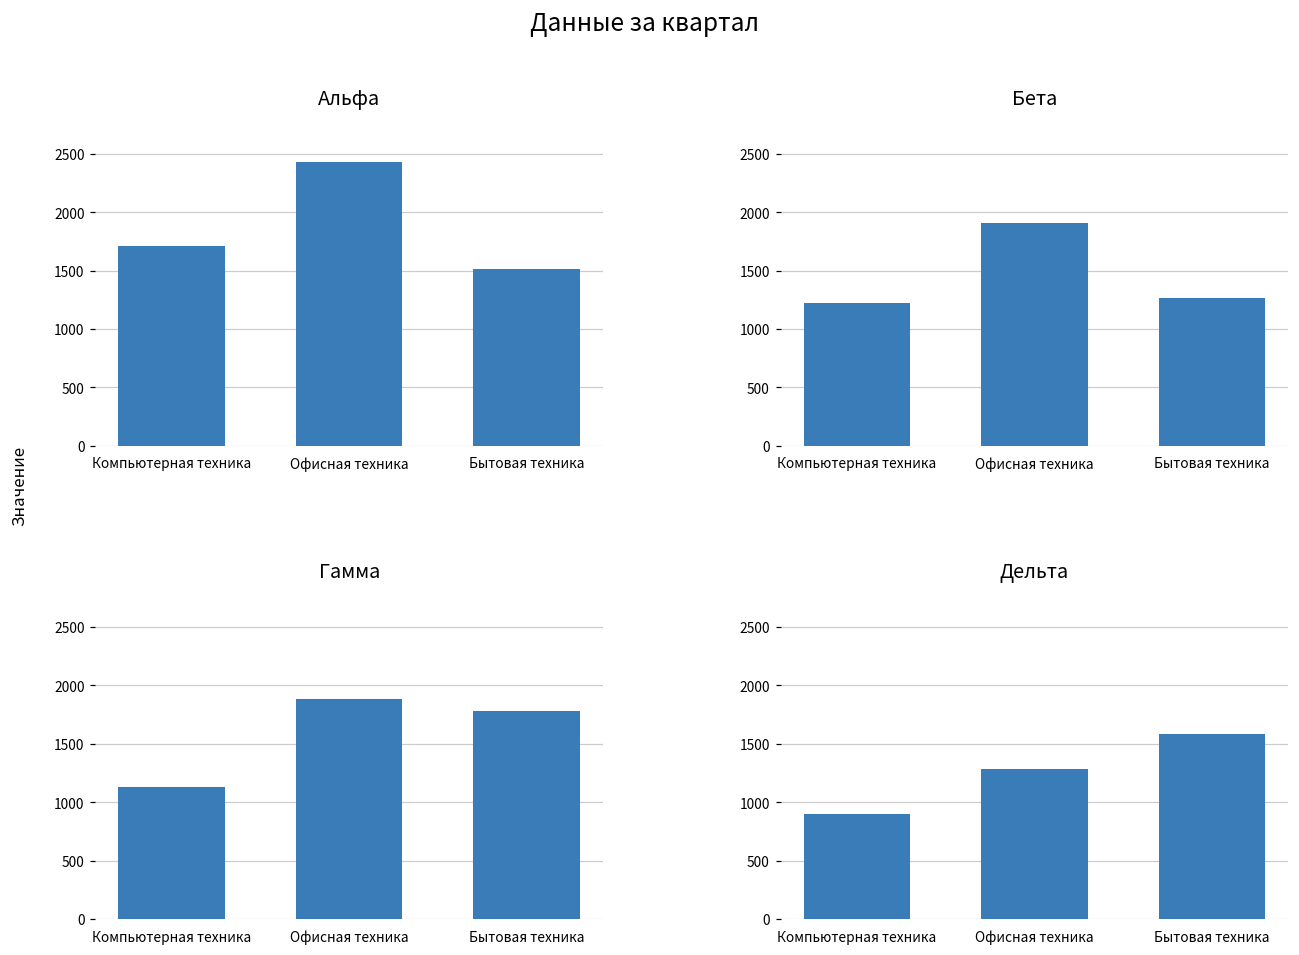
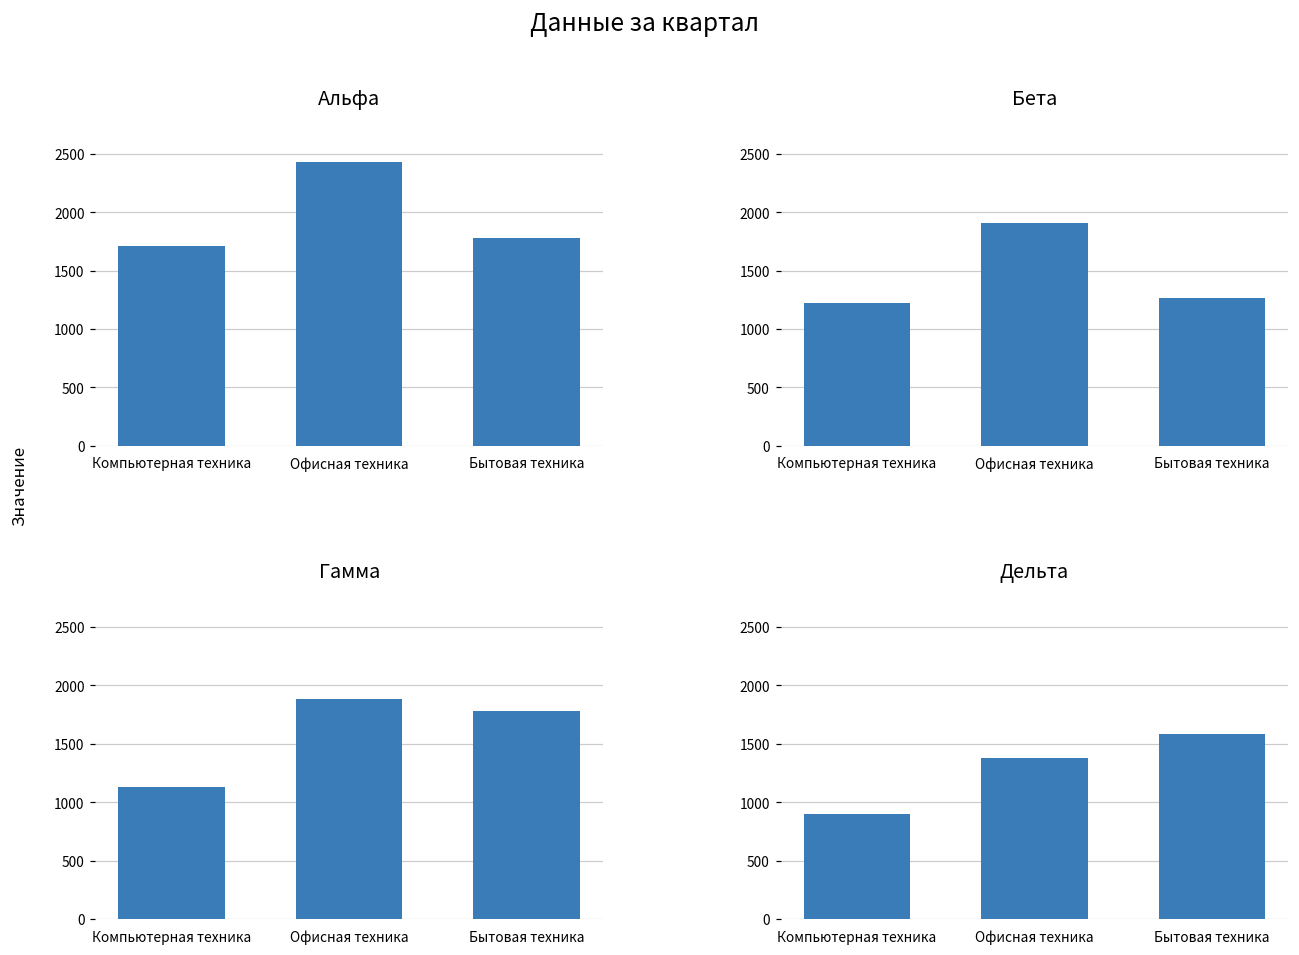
  {
    "Альфа": {
      "Компьютерная техника": 1710,
      "Офисная техника": 2430,
-     "Бытовая техника": 1520
+     "Бытовая техника": 1780
    },
    "Бета": {
      "Компьютерная техника": 1230,
      "Офисная техника": 1910,
      "Бытовая техника": 1260
    },
    "Гамма": {
      "Компьютерная техника": 1130,
      "Офисная техника": 1880,
      "Бытовая техника": 1780
    },
    "Дельта": {
      "Компьютерная техника": 900,
-     "Офисная техника": 1290,
+     "Офисная техника": 1380,
      "Бытовая техника": 1580
    }
  }
